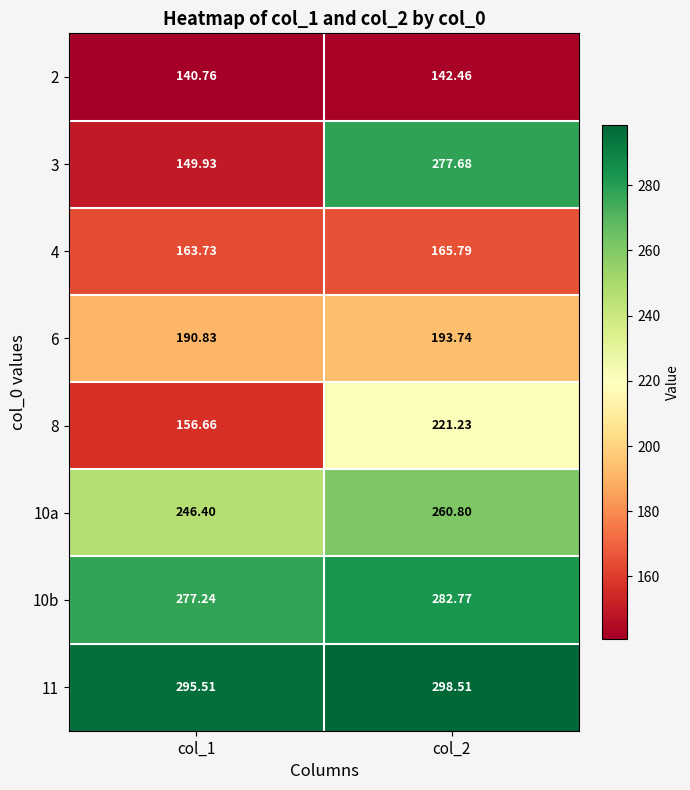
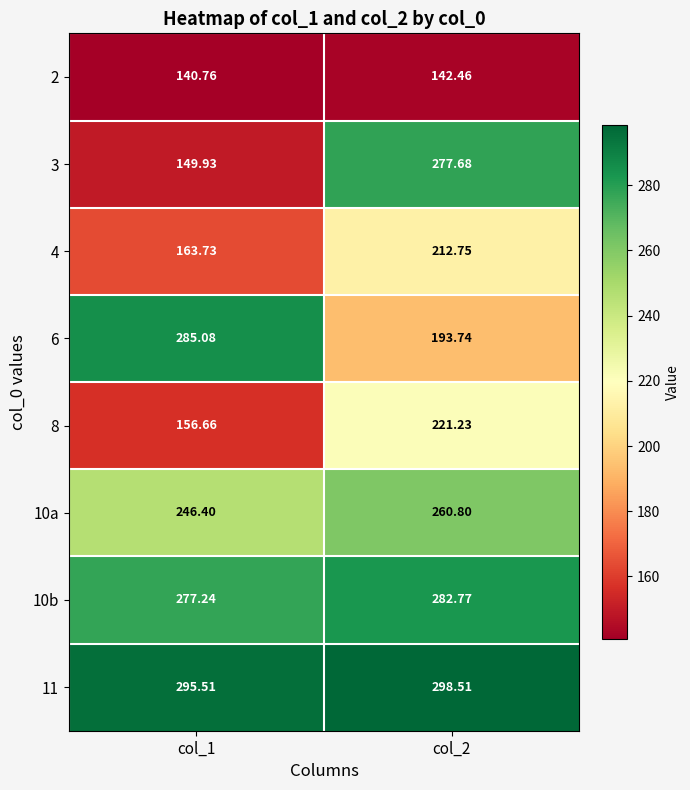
  {
    "2": {
      "col_1": 140.76,
      "col_2": 142.46
    },
    "3": {
      "col_1": 149.93,
      "col_2": 277.68
    },
    "4": {
      "col_1": 163.73,
-     "col_2": 165.79
+     "col_2": 212.75
    },
    "6": {
-     "col_1": 190.83,
+     "col_1": 285.08,
      "col_2": 193.74
    },
    "8": {
      "col_1": 156.66,
      "col_2": 221.23
    },
    "10a": {
      "col_1": 246.40,
      "col_2": 260.80
    },
    "10b": {
      "col_1": 277.24,
      "col_2": 282.77
    },
    "11": {
      "col_1": 295.51,
      "col_2": 298.51
    }
  }
